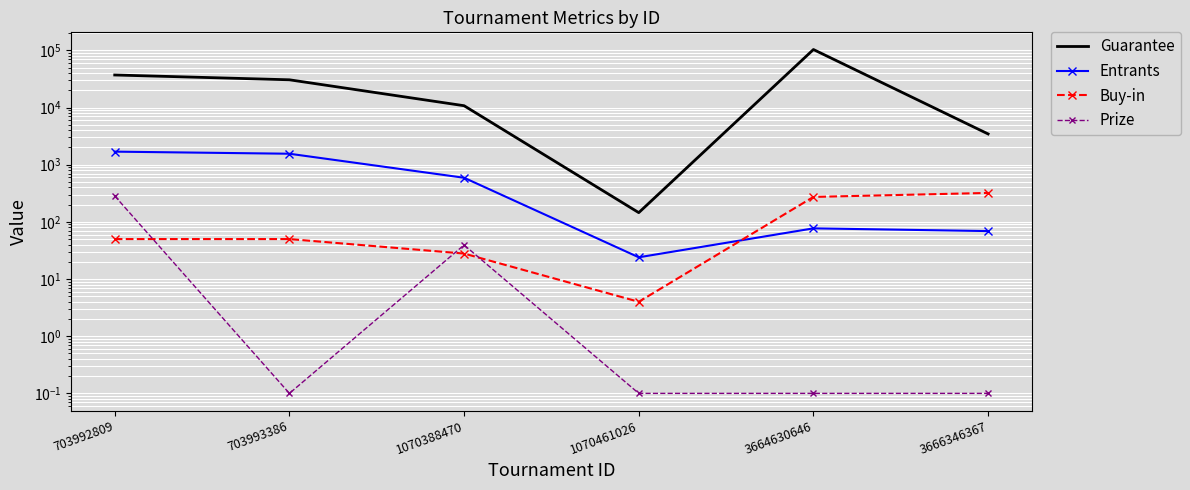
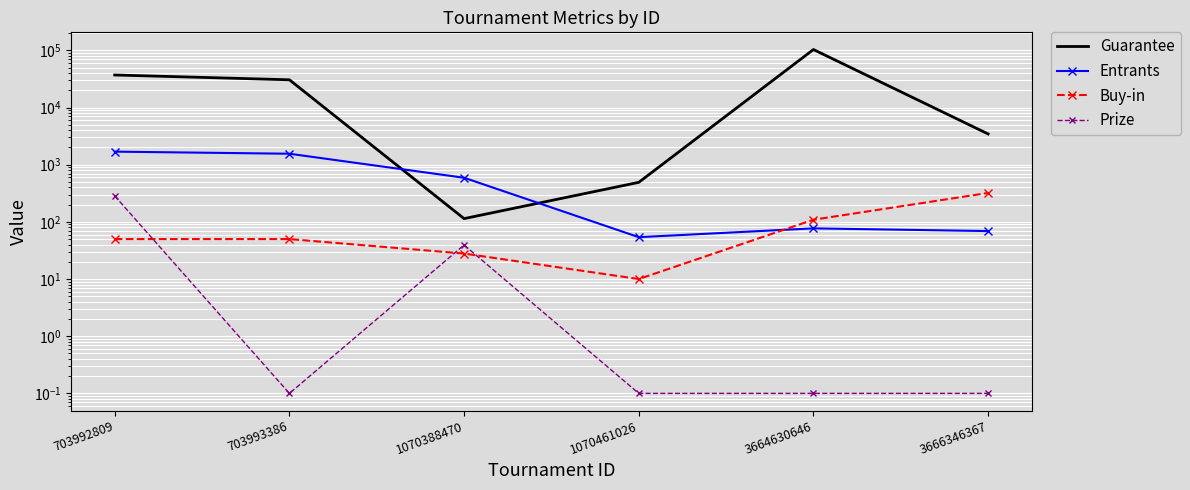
  {
    "Guarantee": {
      "703992809": 40000,
      "703993386": 30000,
-     "1070388470": 11000,
-     "1070461026": 150,
+     "1070388470": 110,
+     "1070461026": 500,
      "3664630646": 100000,
      "3666346367": 3000
    },
    "Entrants": {
      "703992809": 1700,
      "703993386": 1600,
      "1070388470": 600,
-     "1070461026": 24,
+     "1070461026": 50,
      "3664630646": 80,
      "3666346367": 70
    },
    "Buy-in": {
      "703992809": 50,
      "703993386": 50,
      "1070388470": 30,
-     "1070461026": 4,
-     "3664630646": 300,
+     "1070461026": 10,
+     "3664630646": 110,
      "3666346367": 300
    },
    "Prize": {
      "703992809": 300,
      "703993386": 0.10,
      "1070388470": 40,
      "1070461026": 0.10,
      "3664630646": 0.10,
      "3666346367": 0.10
    }
  }
